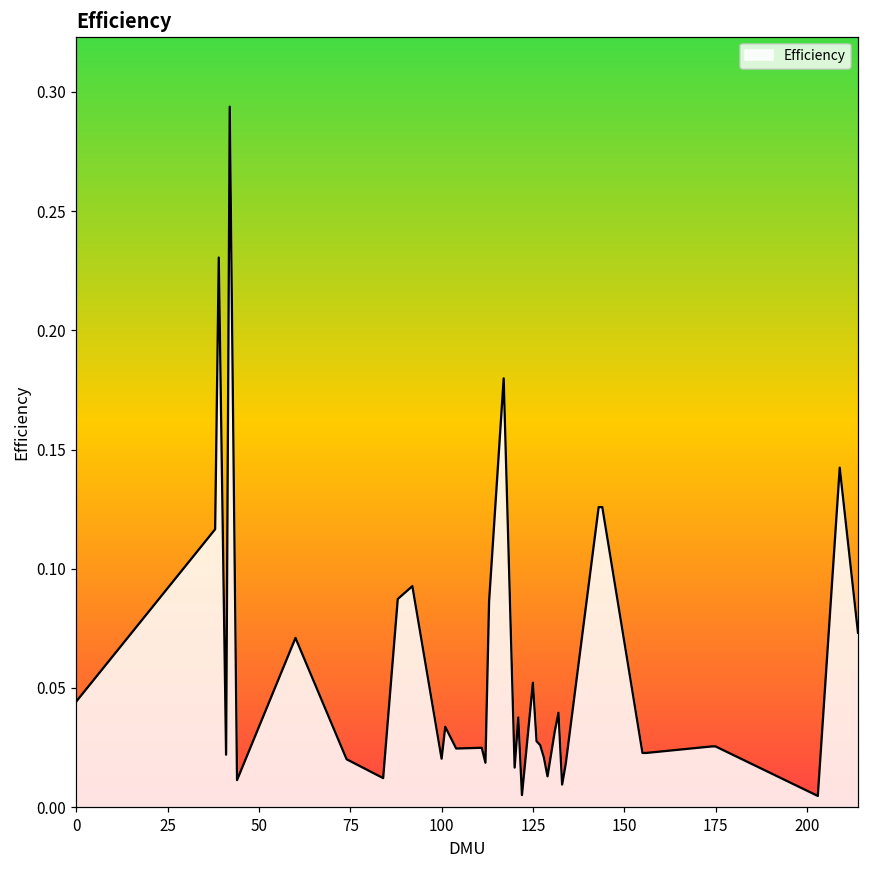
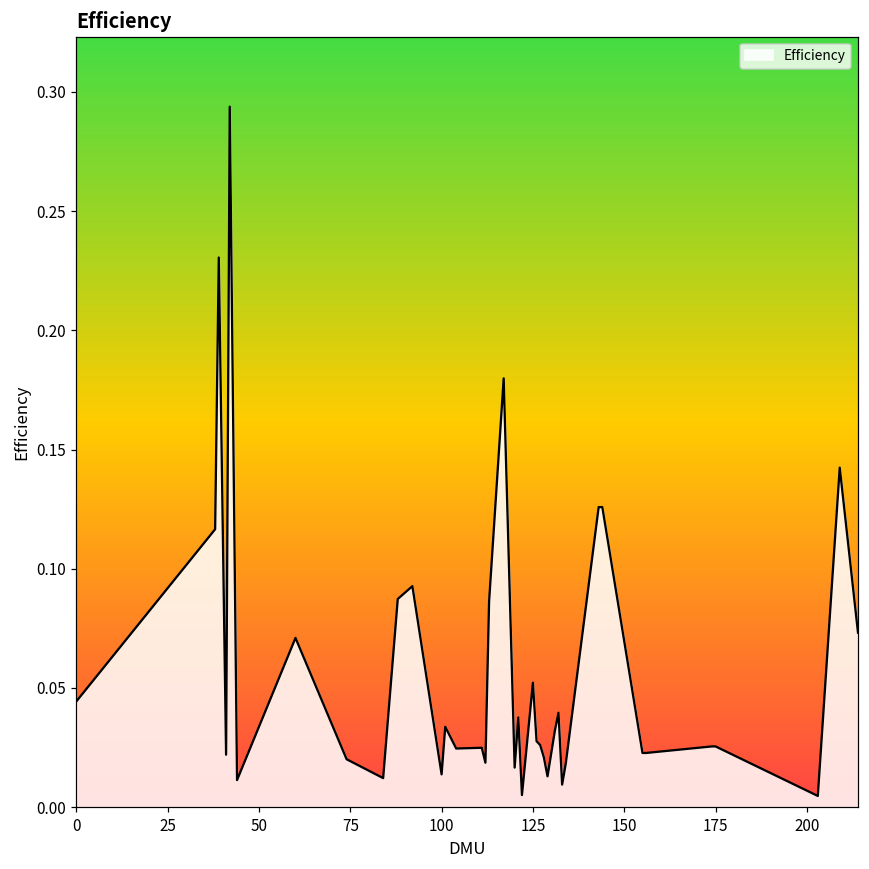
  {
    "0": 0.044,
-   "100": 0.020,
+   "100": 0.014,
    "125": 0.052,
    "175": 0.025
  }
